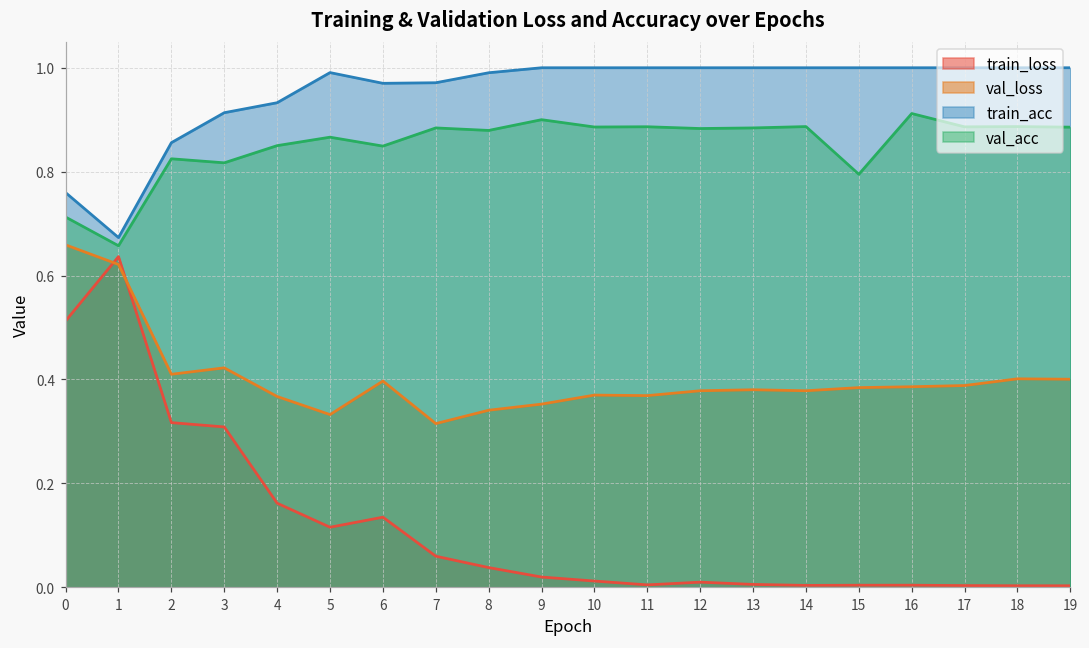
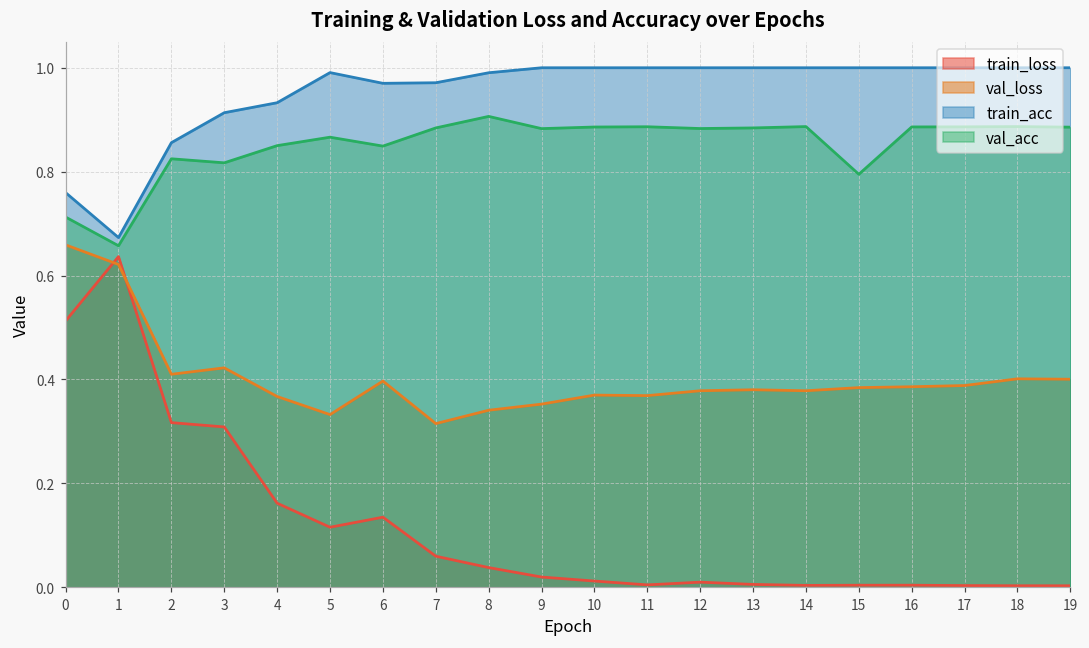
  {
    "train_acc": {
      "0": 0.76,
      "1": 0.67,
      "2": 0.86,
      "3": 0.91,
      "4": 0.93,
      "5": 0.99,
      "6": 0.97,
      "7": 0.97,
      "8": 0.99,
      "9": 1.00,
      "10": 1.00,
      "11": 1.00,
      "12": 1.00,
      "13": 1.00,
      "14": 1.00,
      "15": 1.00,
      "16": 1.00,
      "19": 1.00
    },
    "val_acc": {
      "0": 0.71,
      "1": 0.66,
      "2": 0.82,
      "3": 0.82,
      "4": 0.85,
      "5": 0.87,
      "6": 0.85,
      "7": 0.88,
-     "8": 0.88,
-     "9": 0.90,
+     "8": 0.91,
+     "9": 0.88,
      "10": 0.89,
      "11": 0.89,
      "12": 0.88,
      "13": 0.88,
      "14": 0.89,
      "15": 0.79,
-     "16": 0.91,
+     "16": 0.89,
      "19": 0.89
    }
  }
